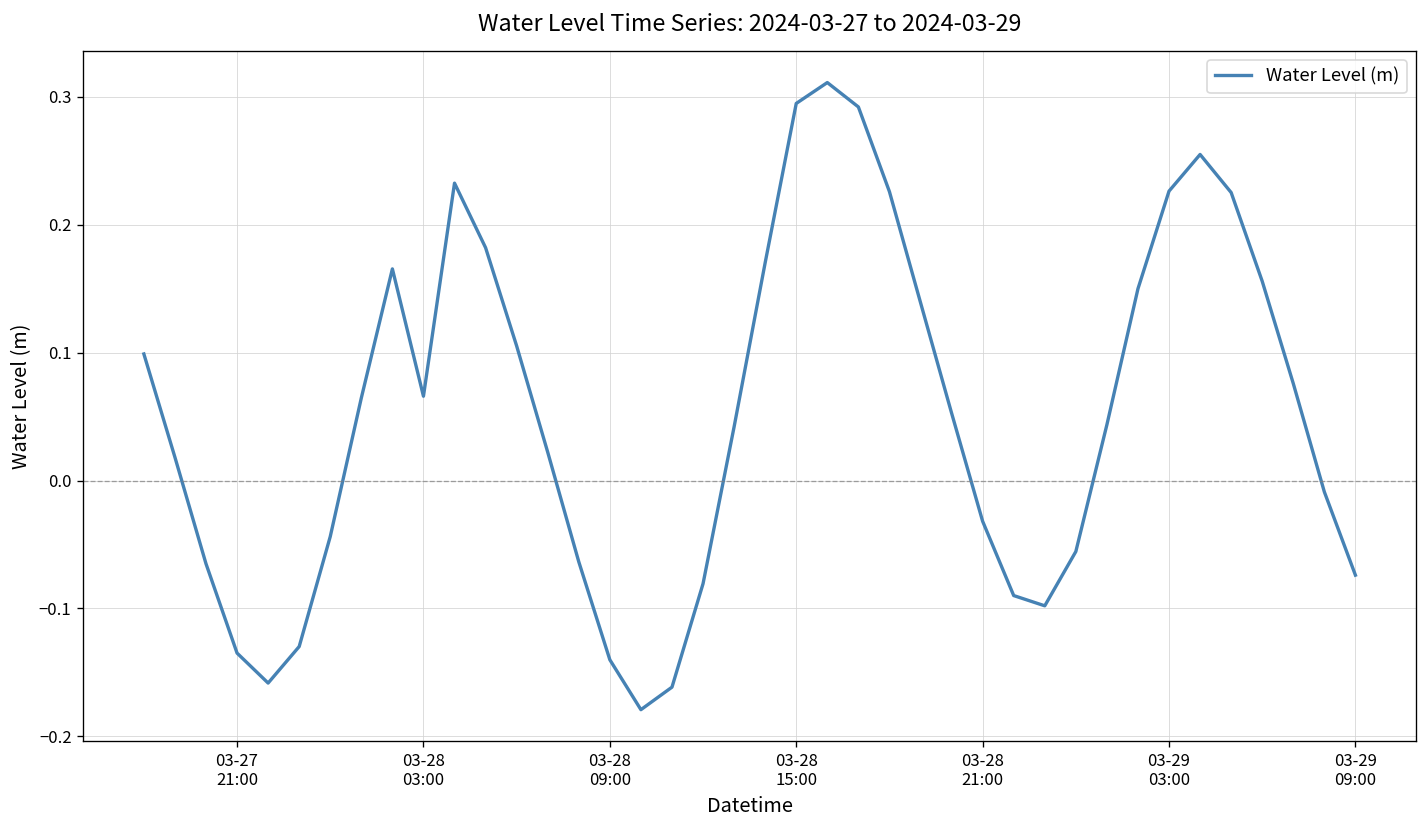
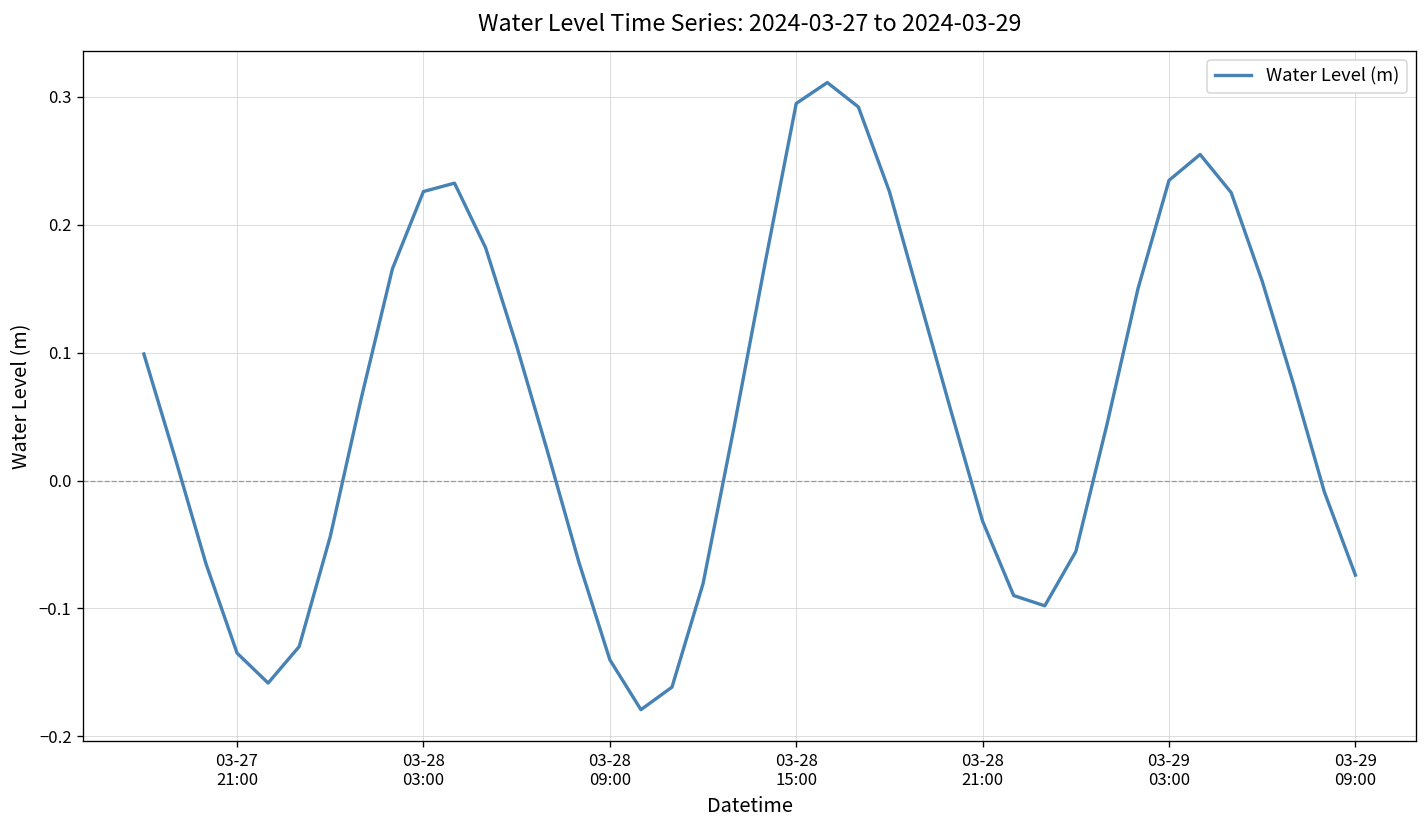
  {
    "03-27 21:00": -0.135,
-   "03-28 03:00": 0.066,
+   "03-28 03:00": 0.226,
    "03-28 09:00": -0.140,
    "03-28 15:00": 0.295,
    "03-28 21:00": -0.032,
-   "03-29 03:00": 0.226,
+   "03-29 03:00": 0.235,
    "03-29 09:00": -0.074
  }
